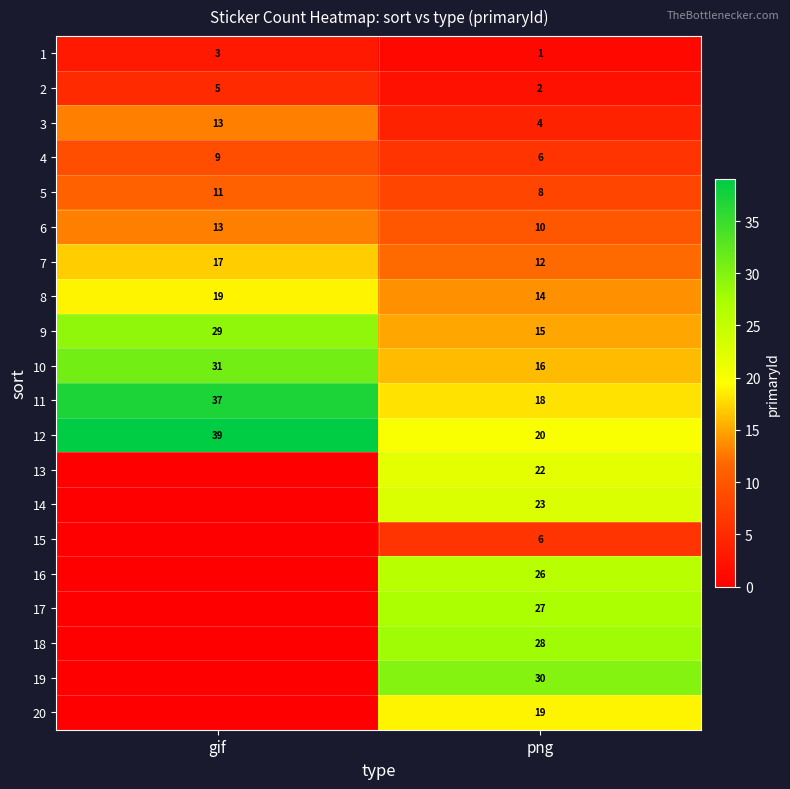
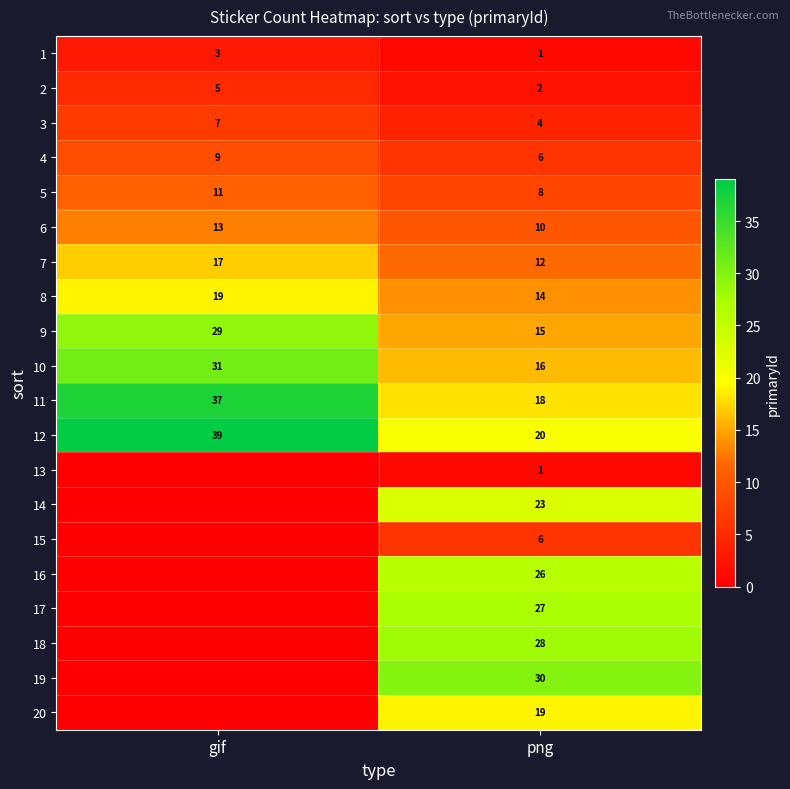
  {
    "1": {
      "gif": 3,
      "png": 1
    },
    "2": {
      "gif": 5,
      "png": 2
    },
    "3": {
-     "gif": 13,
+     "gif": 7,
      "png": 4
    },
    "4": {
      "gif": 9,
      "png": 6
    },
    "5": {
      "gif": 11,
      "png": 8
    },
    "6": {
      "gif": 13,
      "png": 10
    },
    "7": {
      "gif": 17,
      "png": 12
    },
    "8": {
      "gif": 19,
      "png": 14
    },
    "9": {
      "gif": 29,
      "png": 15
    },
    "10": {
      "gif": 31,
      "png": 16
    },
    "11": {
      "gif": 37,
      "png": 18
    },
    "12": {
      "gif": 39,
      "png": 20
    },
    "13": {
-     "png": 22
+     "png": 1
    },
    "14": {
      "png": 23
    },
    "15": {
      "png": 6
    },
    "16": {
      "png": 26
    },
    "17": {
      "png": 27
    },
    "18": {
      "png": 28
    },
    "19": {
      "png": 30
    },
    "20": {
      "png": 19
    }
  }
